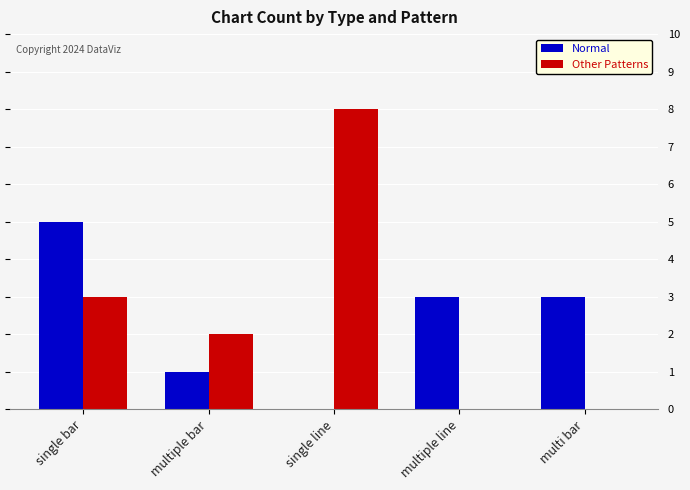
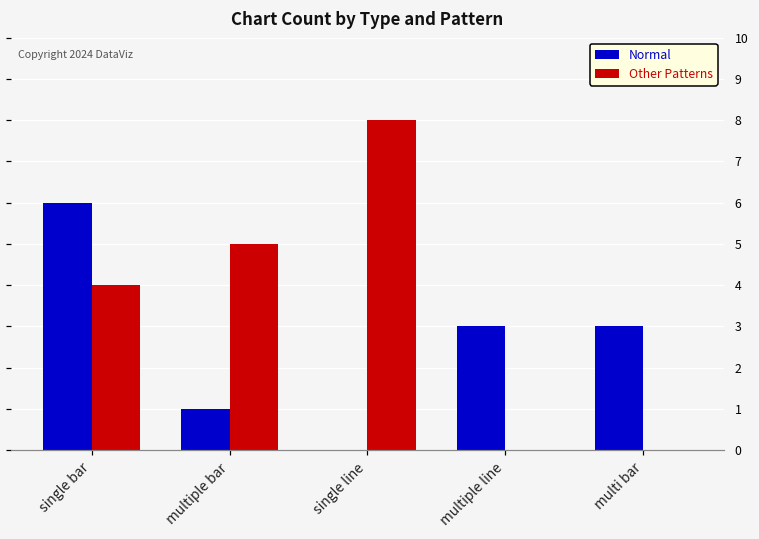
  {
    "Normal": {
-     "single bar": 5,
+     "single bar": 6,
      "multiple bar": 1,
      "single line": 0,
      "multiple line": 3,
      "multi bar": 3
    },
    "Other Patterns": {
-     "single bar": 3,
-     "multiple bar": 2,
+     "single bar": 4,
+     "multiple bar": 5,
      "single line": 8,
      "multiple line": 0,
      "multi bar": 0
    }
  }
